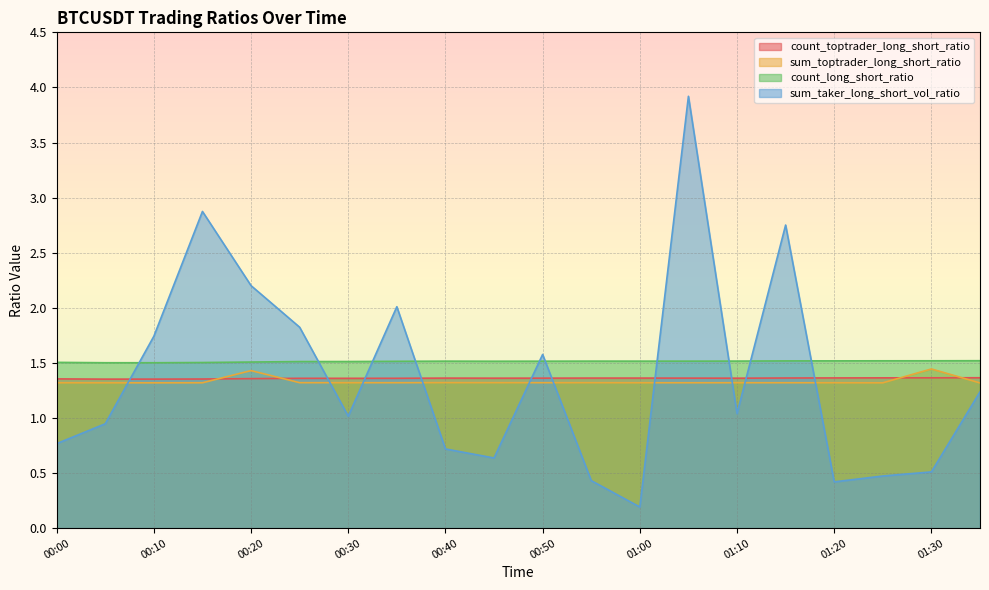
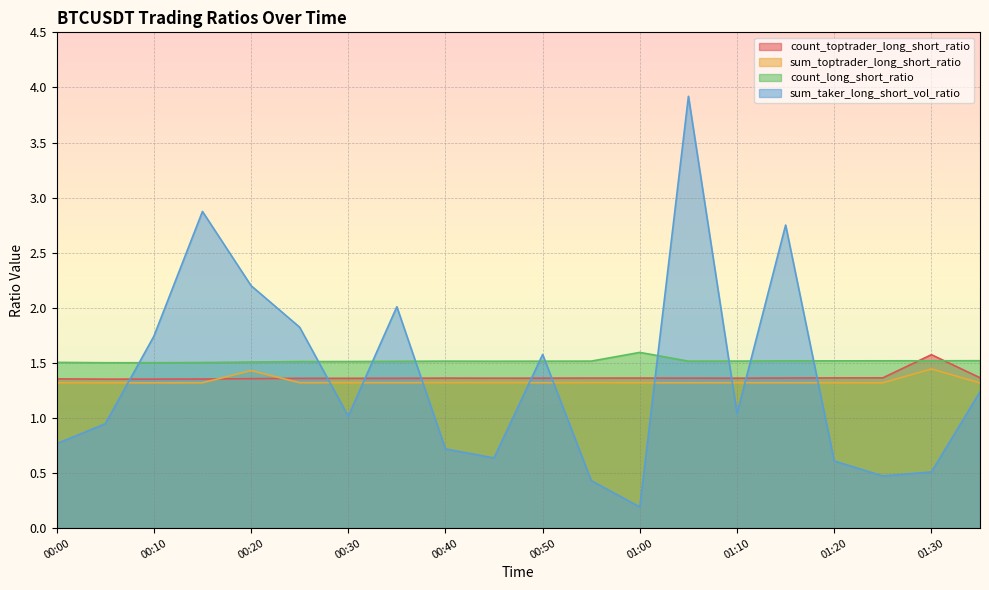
  {
    "count_toptrader_long_short_ratio": {
      "00:00": 1.35,
      "00:10": 1.35,
      "00:20": 1.36,
      "00:30": 1.36,
      "00:40": 1.36,
      "00:50": 1.36,
      "01:00": 1.36,
      "01:10": 1.36,
      "01:20": 1.36,
-     "01:30": 1.36
+     "01:30": 1.57
    },
    "sum_toptrader_long_short_ratio": {
      "00:00": 1.32,
      "00:10": 1.32,
      "00:20": 1.43,
      "00:30": 1.32,
      "00:40": 1.32,
      "00:50": 1.32,
      "01:00": 1.32,
      "01:10": 1.32,
      "01:20": 1.32,
      "01:30": 1.44
    },
    "count_long_short_ratio": {
      "00:00": 1.50,
      "00:10": 1.50,
      "00:20": 1.51,
      "00:30": 1.51,
      "00:40": 1.52,
      "00:50": 1.52,
-     "01:00": 1.52,
+     "01:00": 1.60,
      "01:10": 1.52,
      "01:20": 1.52,
      "01:30": 1.52
    },
    "sum_taker_long_short_vol_ratio": {
      "00:00": 0.77,
      "00:10": 1.74,
      "00:20": 2.20,
      "00:30": 1.02,
      "00:40": 0.72,
      "00:50": 1.58,
      "01:00": 0.19,
      "01:10": 1.04,
-     "01:20": 0.42,
+     "01:20": 0.61,
      "01:30": 0.51
    }
  }
